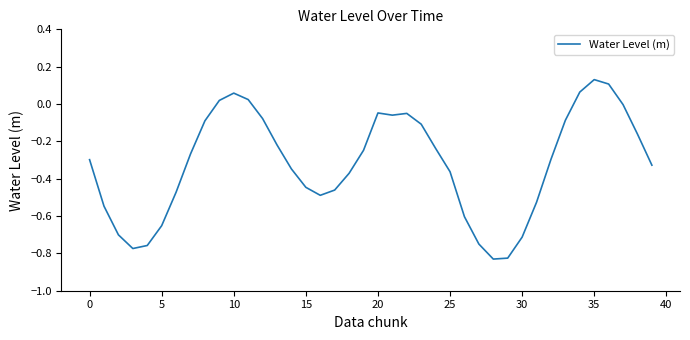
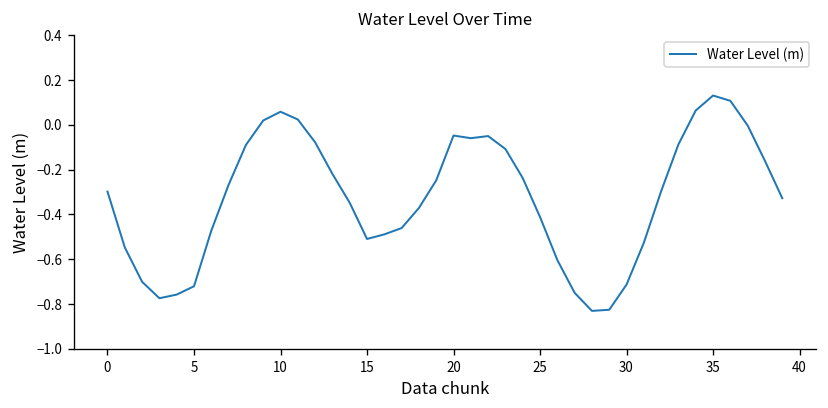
  {
    "0": -0.30,
-   "5": -0.65,
+   "5": -0.72,
    "10": 0.06,
-   "15": -0.45,
+   "15": -0.51,
    "20": -0.05,
-   "25": -0.36,
+   "25": -0.41,
    "30": -0.71,
    "35": 0.13
  }
